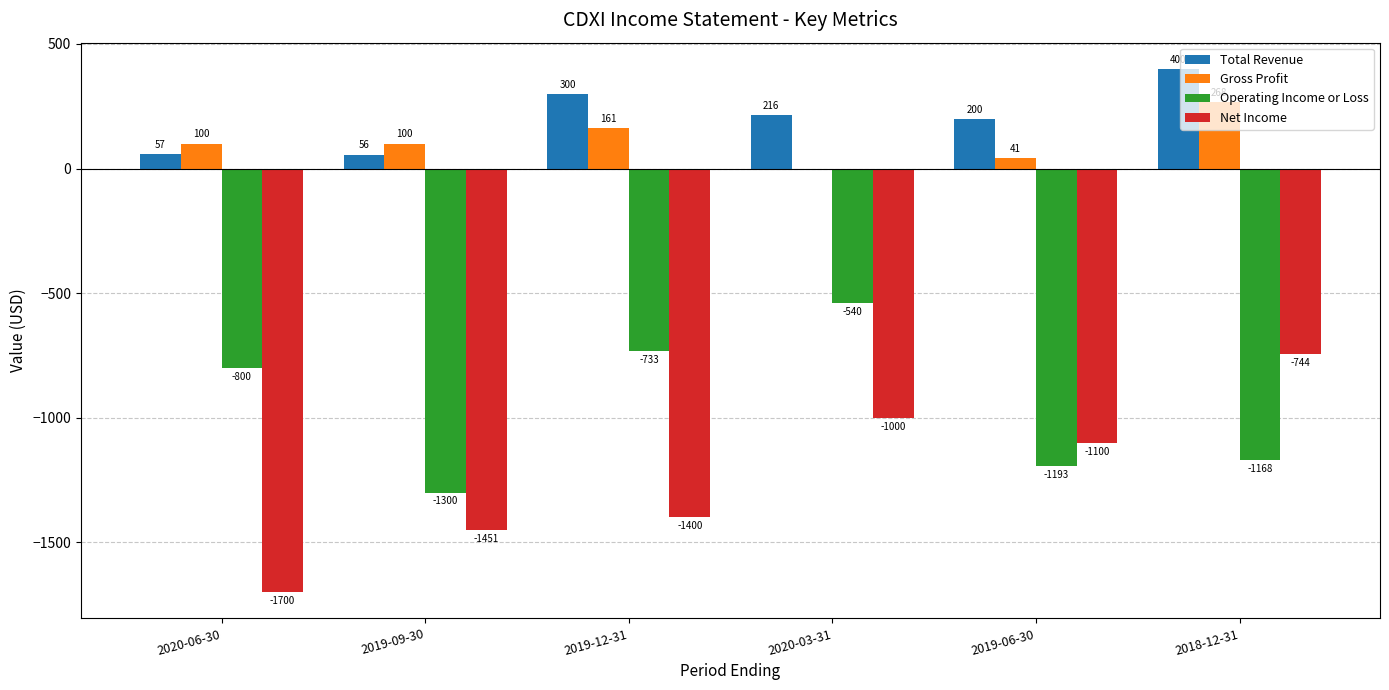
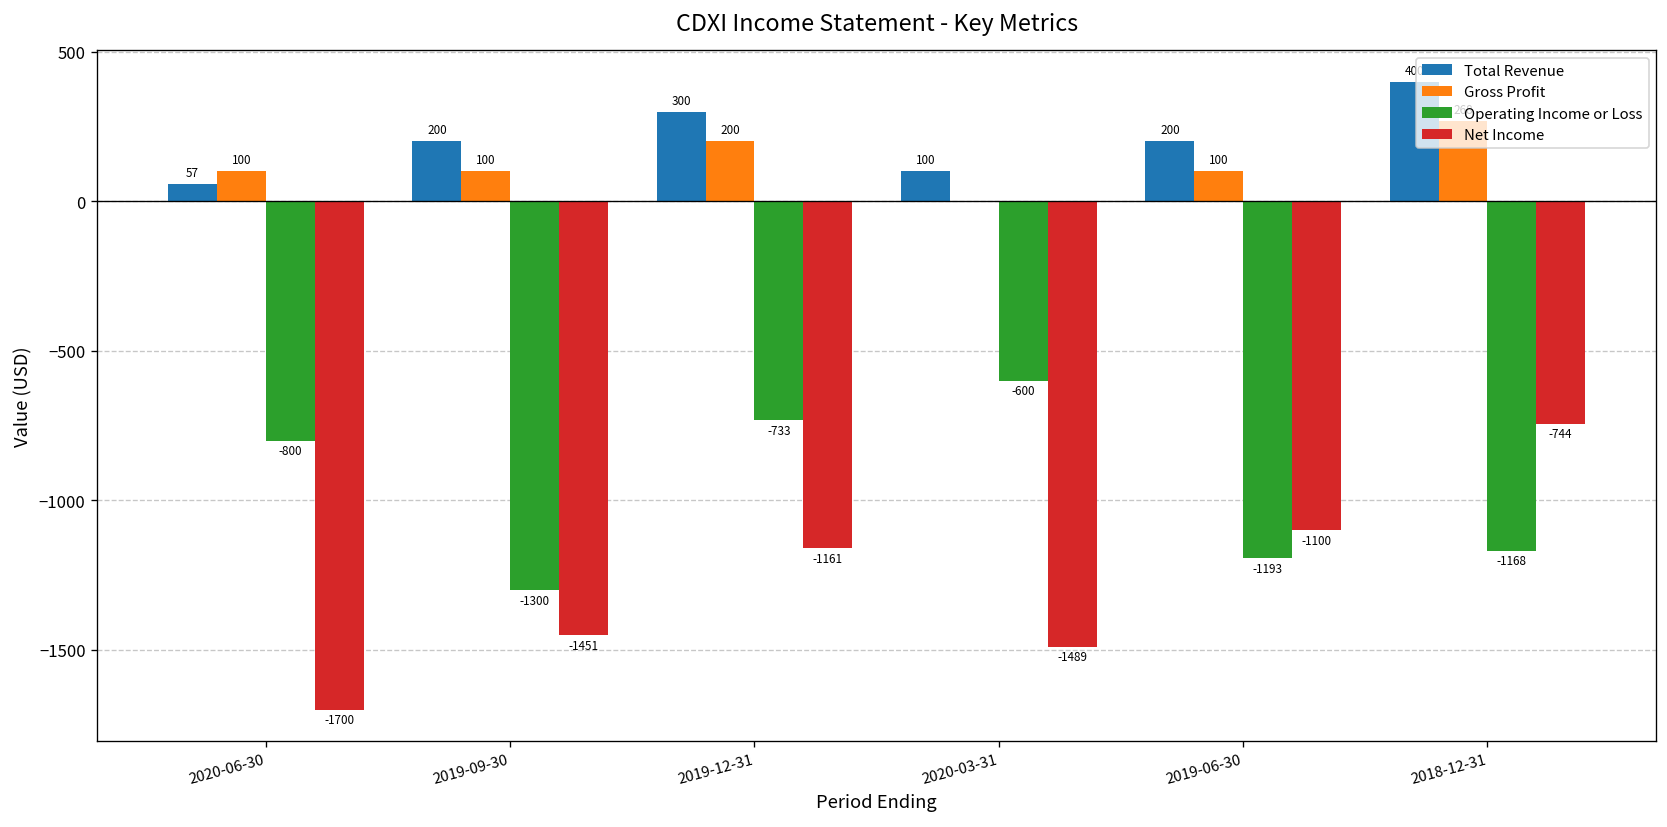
  {
    "Total Revenue": {
      "2020-06-30": 57,
-     "2019-09-30": 56,
+     "2019-09-30": 200,
      "2019-12-31": 300,
-     "2020-03-31": 216,
+     "2020-03-31": 100,
      "2019-06-30": 200
    },
    "Gross Profit": {
      "2020-06-30": 100,
      "2019-09-30": 100,
-     "2019-12-31": 161,
-     "2019-06-30": 41
+     "2019-12-31": 200,
+     "2019-06-30": 100
    },
    "Operating Income or Loss": {
      "2020-06-30": -800,
      "2019-09-30": -1300,
      "2019-12-31": -733,
-     "2020-03-31": -540,
+     "2020-03-31": -600,
      "2019-06-30": -1193,
      "2018-12-31": -1168
    },
    "Net Income": {
      "2020-06-30": -1700,
      "2019-09-30": -1451,
-     "2019-12-31": -1400,
-     "2020-03-31": -1000,
+     "2019-12-31": -1161,
+     "2020-03-31": -1489,
      "2019-06-30": -1100,
      "2018-12-31": -744
    }
  }
